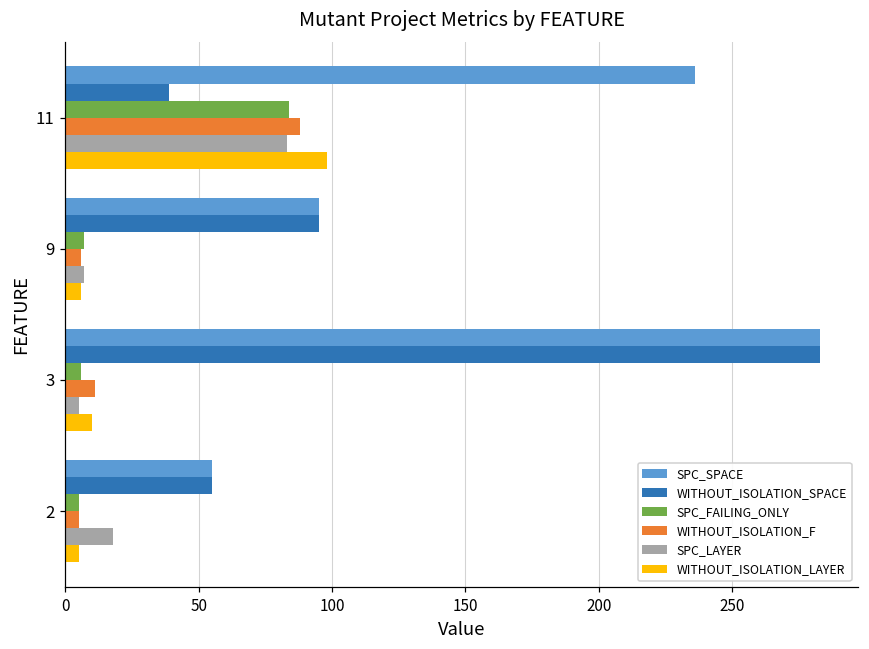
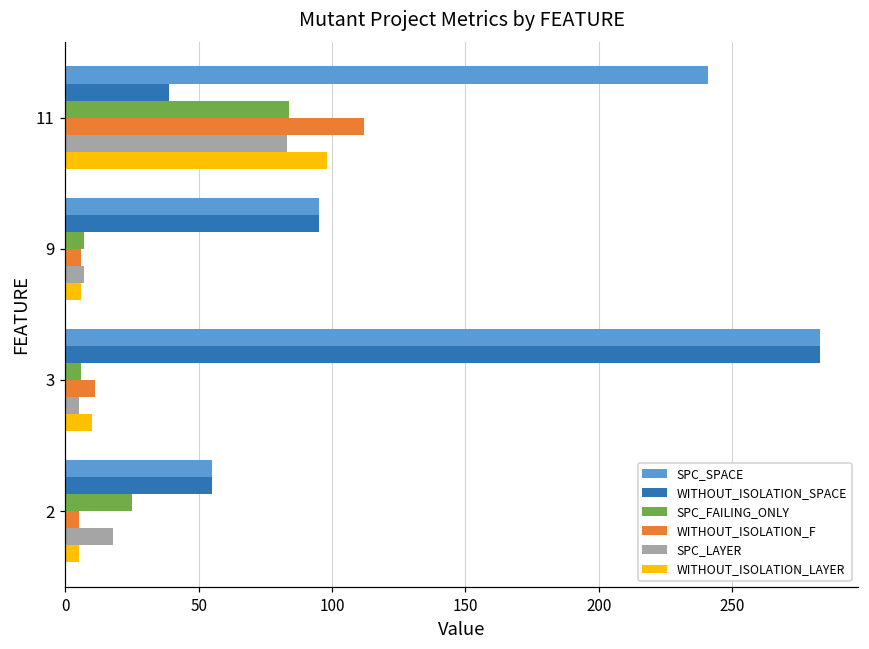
  {
    "SPC_SPACE": {
-     "11": 236,
+     "11": 241,
      "9": 95,
      "3": 283,
      "2": 55
    },
    "WITHOUT_ISOLATION_SPACE": {
      "11": 39,
      "9": 95,
      "3": 283,
      "2": 55
    },
    "SPC_FAILING_ONLY": {
      "11": 84,
      "9": 7,
      "3": 6,
-     "2": 5
+     "2": 25
    },
    "WITHOUT_ISOLATION_F": {
-     "11": 88,
+     "11": 112,
      "9": 6,
      "3": 11,
      "2": 5
    },
    "SPC_LAYER": {
      "11": 83,
      "9": 7,
      "3": 5,
      "2": 18
    },
    "WITHOUT_ISOLATION_LAYER": {
      "11": 98,
      "9": 6,
      "3": 10,
      "2": 5
    }
  }
